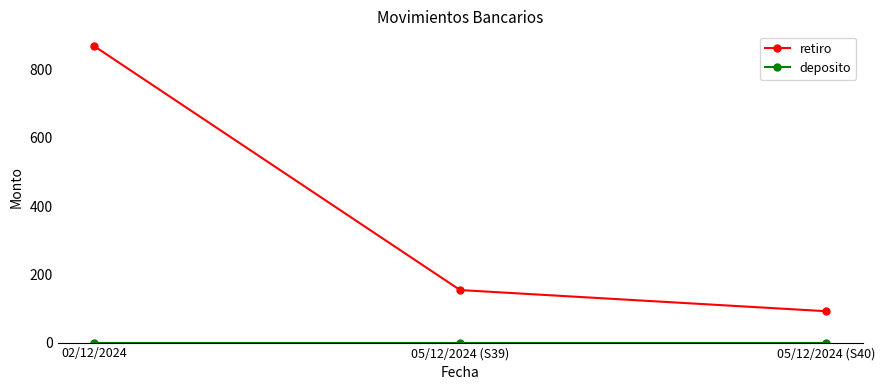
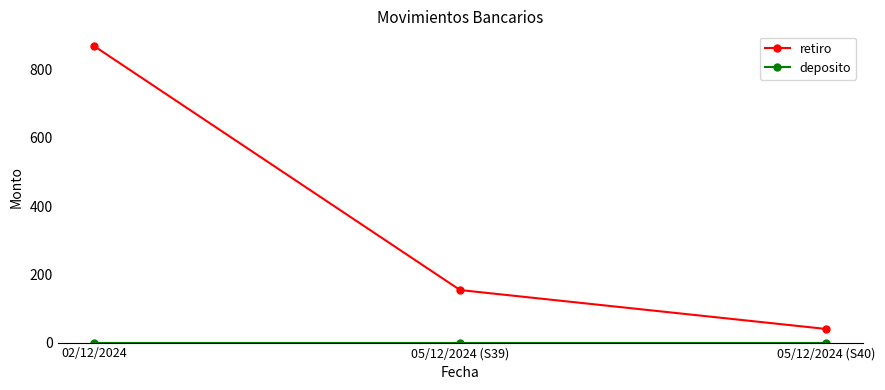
  {
    "retiro": {
      "02/12/2024": 870,
      "05/12/2024 (S39)": 150,
-     "05/12/2024 (S40)": 90
+     "05/12/2024 (S40)": 40
    },
    "deposito": {
      "02/12/2024": 0,
      "05/12/2024 (S39)": 0,
      "05/12/2024 (S40)": 0
    }
  }
